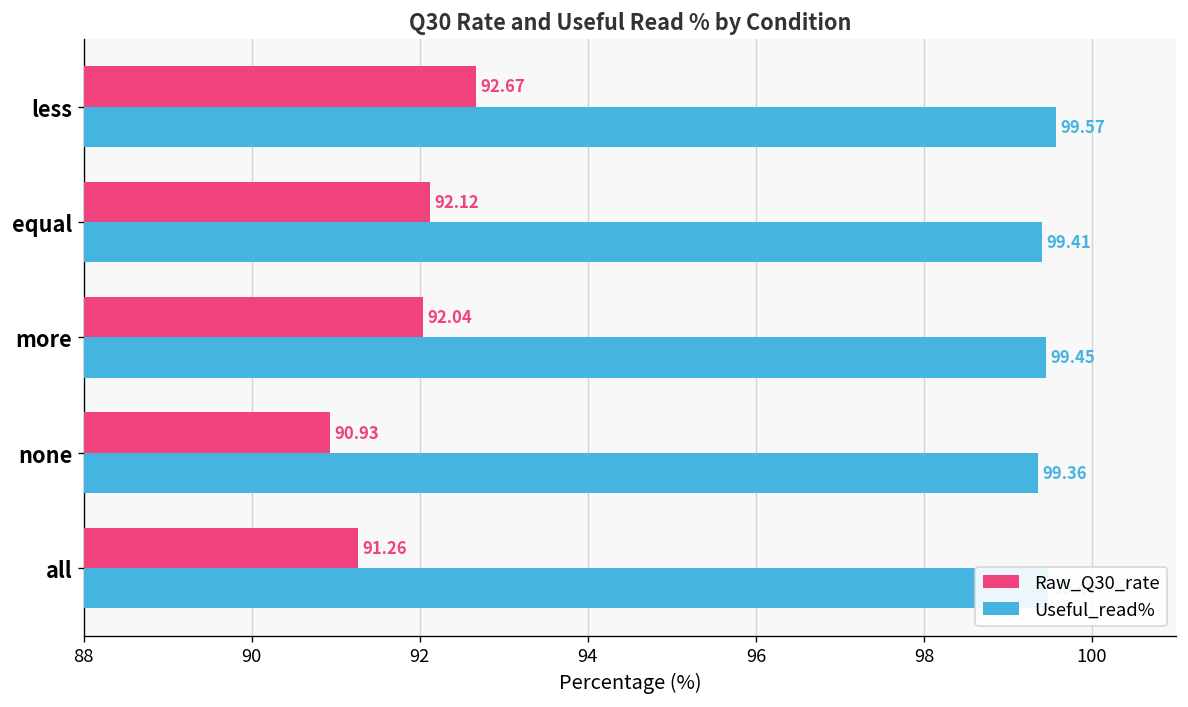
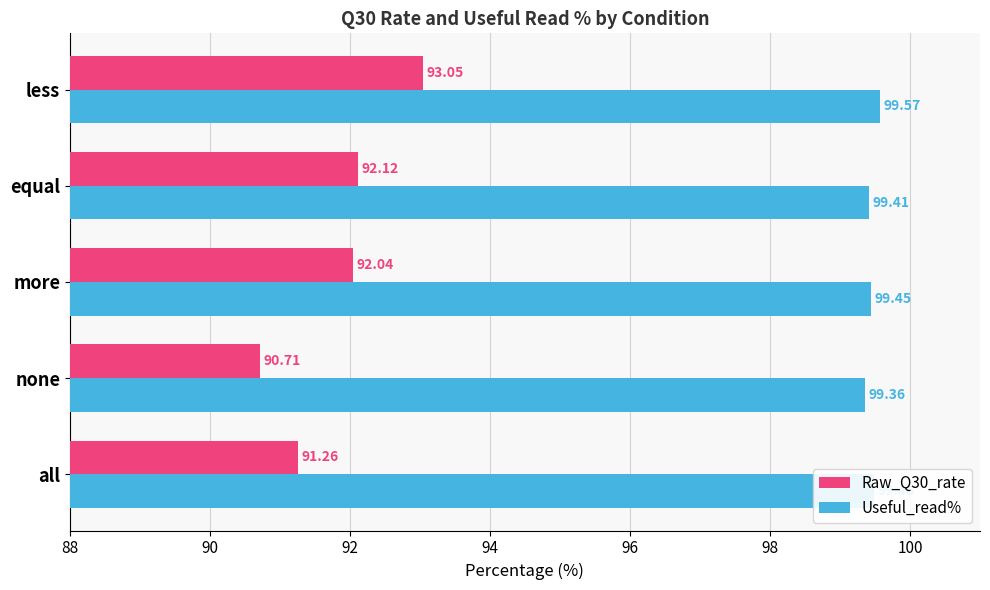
  {
    "Raw_Q30_rate": {
-     "less": 92.67,
+     "less": 93.05,
      "equal": 92.12,
      "more": 92.04,
-     "none": 90.93,
+     "none": 90.71,
      "all": 91.26
    },
    "Useful_read%": {
      "less": 99.57,
      "equal": 99.41,
      "more": 99.45,
      "none": 99.36
    }
  }
